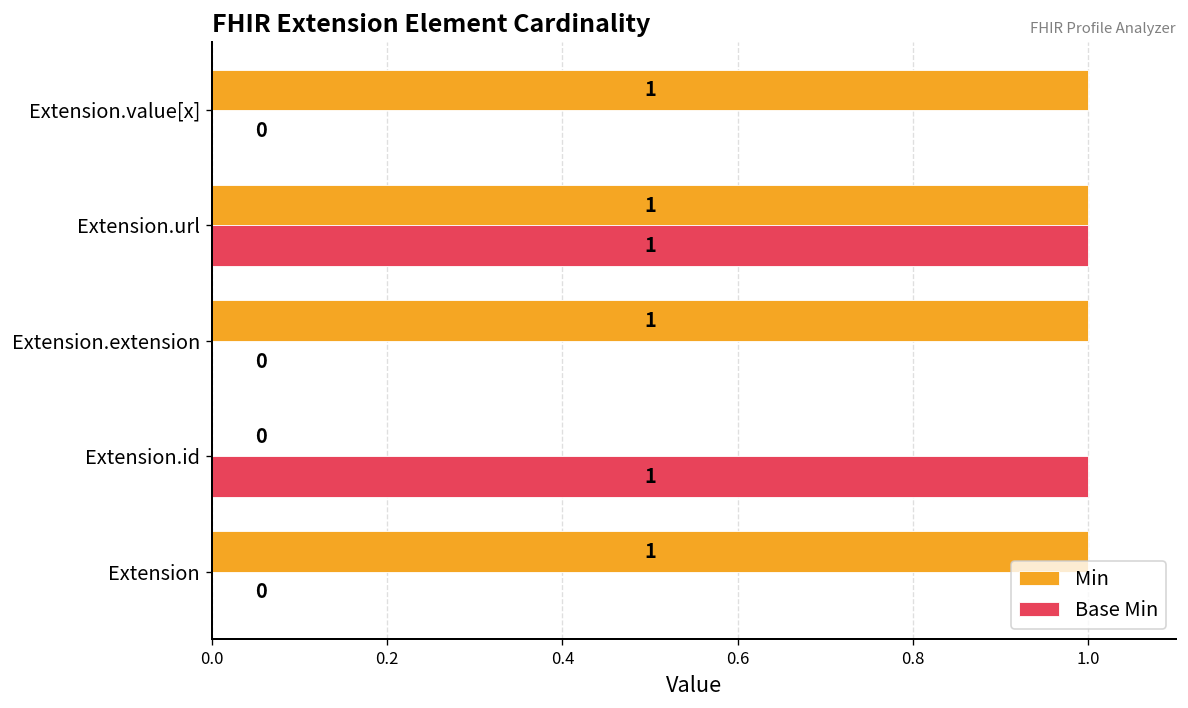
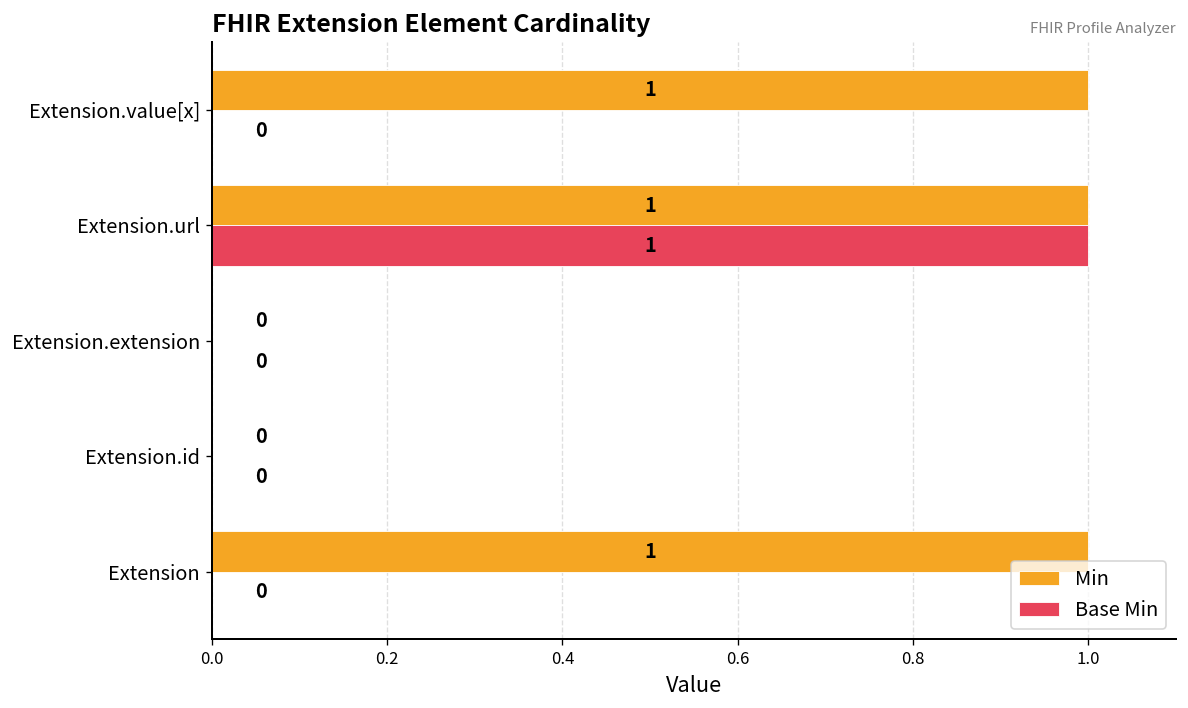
  {
    "Min": {
      "Extension.value[x]": 1,
      "Extension.url": 1,
-     "Extension.extension": 1,
+     "Extension.extension": 0,
      "Extension": 1
    },
    "Base Min": {
      "Extension.url": 1,
-     "Extension.id": 1
+     "Extension.id": 0
    }
  }
